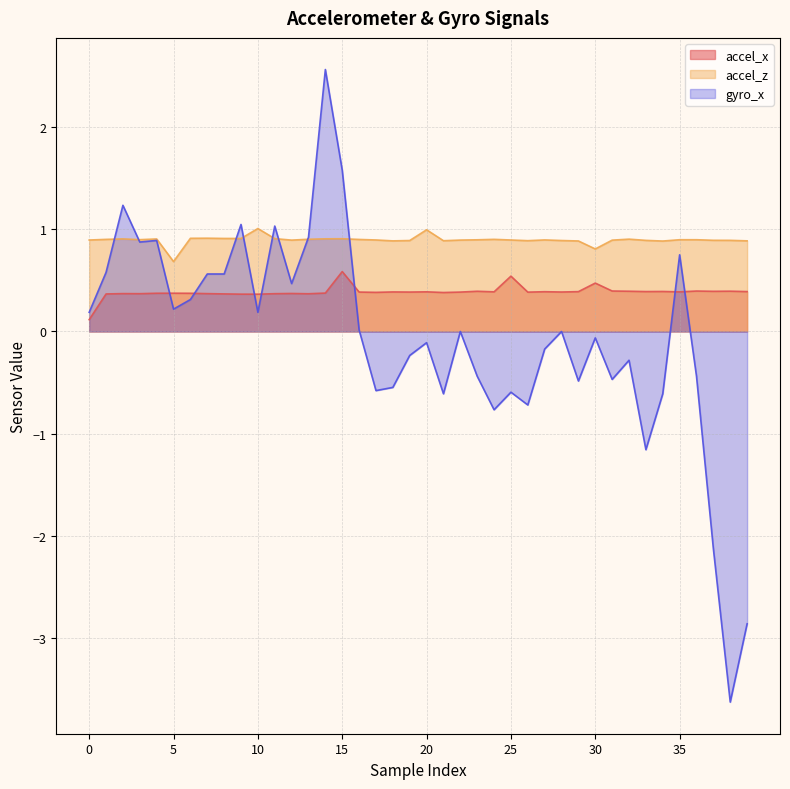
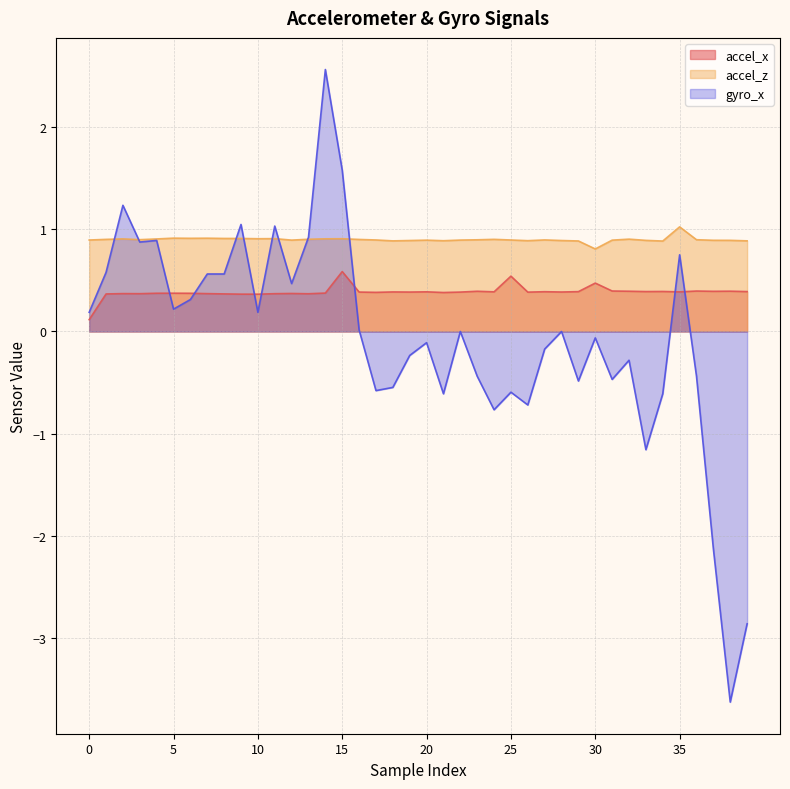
  {
    "accel_x": {
      "0": 0.12,
      "5": 0.37,
      "10": 0.36,
      "15": 0.59,
      "20": 0.39,
      "25": 0.54,
      "30": 0.47,
      "35": 0.39
    },
    "accel_z": {
      "0": 0.89,
-     "5": 0.68,
-     "10": 1.01,
+     "5": 0.91,
+     "10": 0.91,
      "15": 0.91,
-     "20": 0.99,
+     "20": 0.89,
      "25": 0.89,
      "30": 0.81,
-     "35": 0.90
+     "35": 1.02
    }
  }
